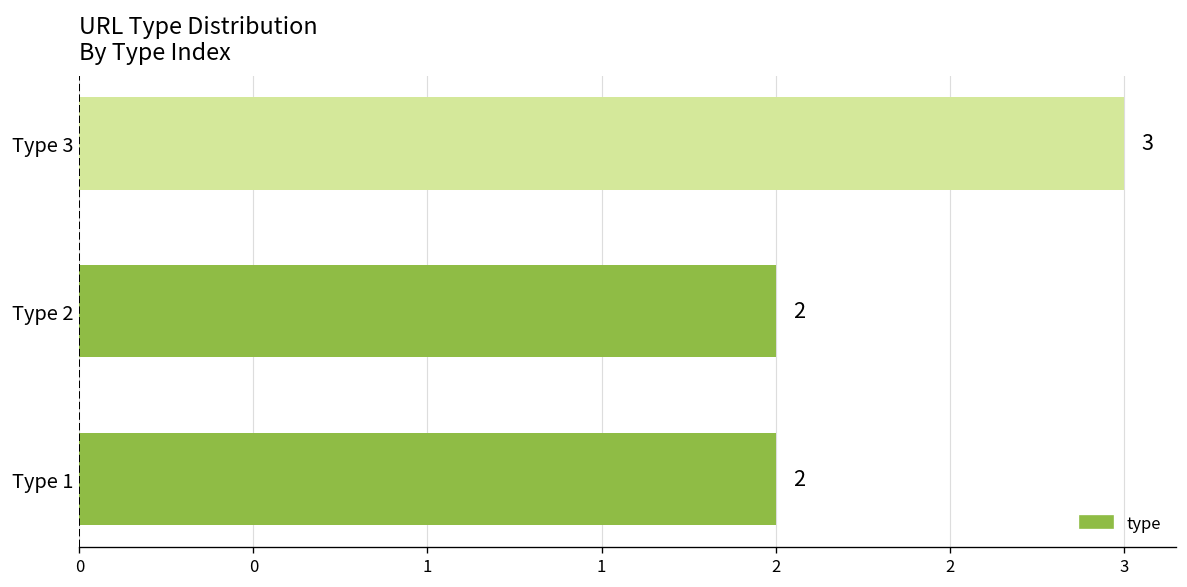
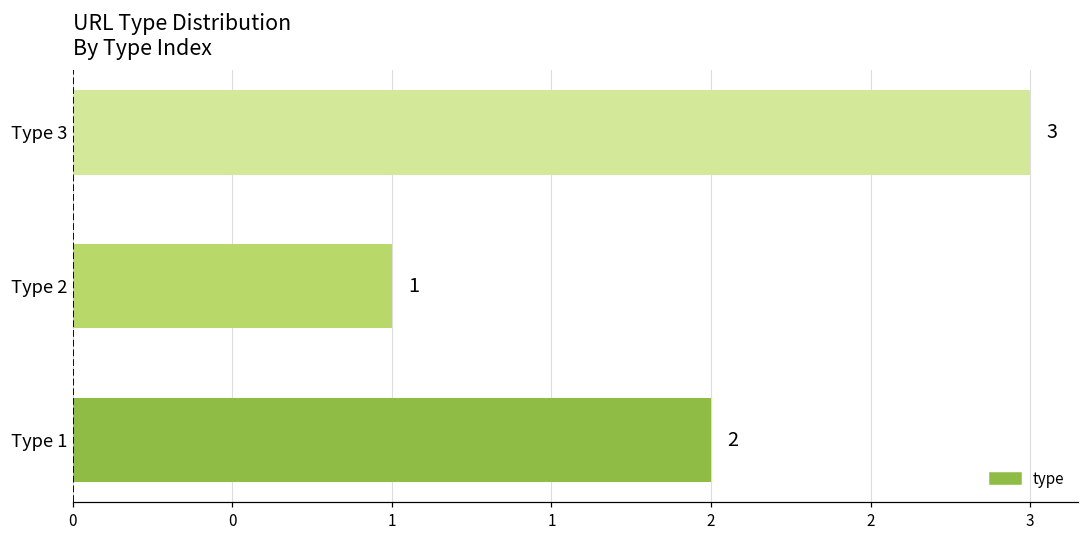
  {
    "Type 3": 3,
-   "Type 2": 2,
+   "Type 2": 1,
    "Type 1": 2
  }
